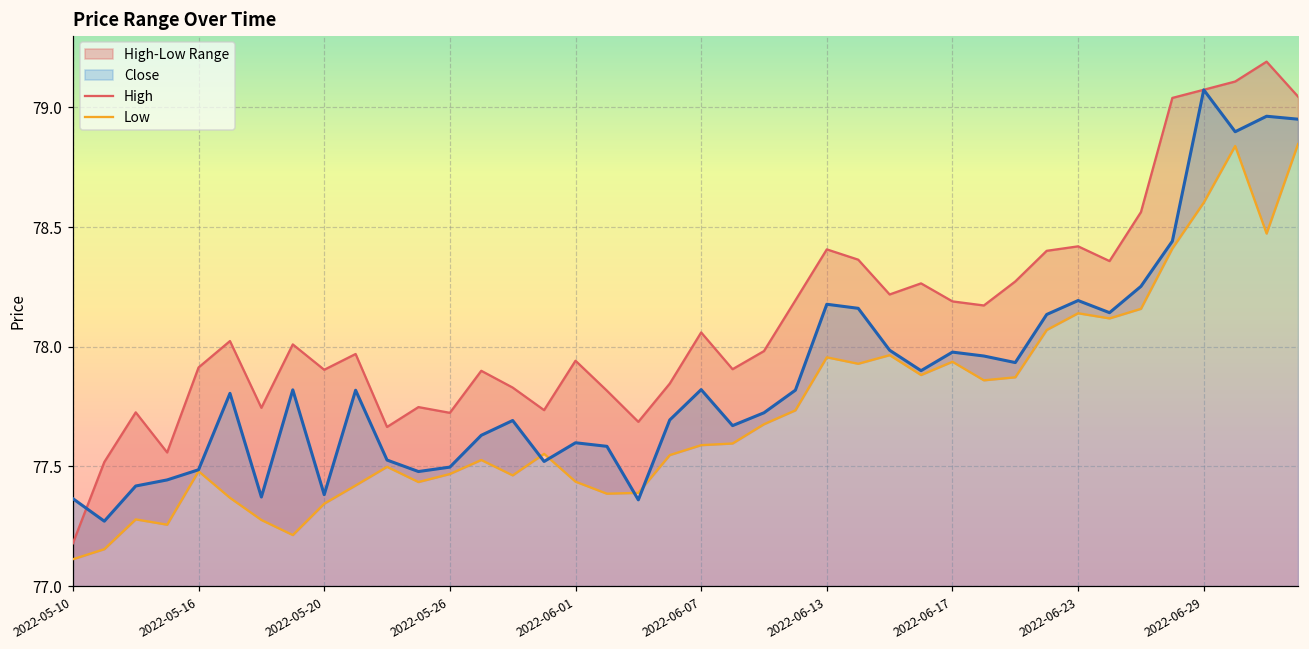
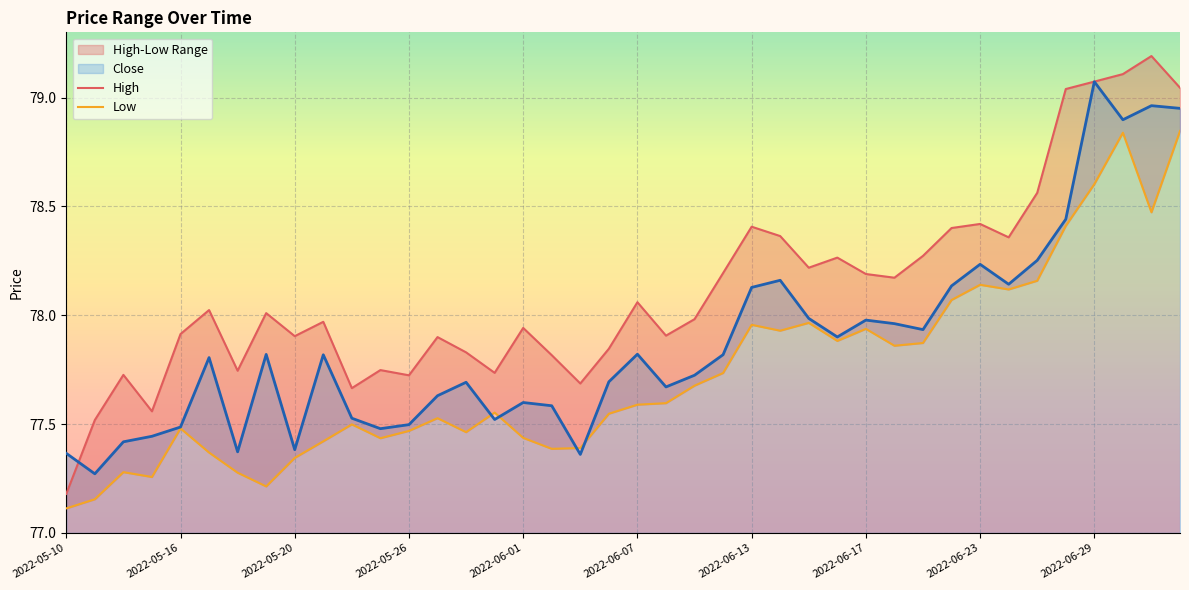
  {
    "High-Low Range": {
      "2022-05-10": 77.18,
      "2022-05-16": 77.91,
      "2022-05-20": 77.90,
      "2022-05-26": 77.72,
      "2022-06-01": 77.94,
      "2022-06-07": 78.06,
      "2022-06-13": 78.41,
      "2022-06-17": 78.19,
      "2022-06-23": 78.42
    },
    "Low": {
      "2022-05-10": 77.11,
      "2022-05-20": 77.34,
      "2022-05-26": 77.47,
      "2022-06-01": 77.44,
      "2022-06-07": 77.59,
      "2022-06-13": 77.96,
      "2022-06-17": 77.94,
      "2022-06-23": 78.14,
      "2022-06-29": 78.60
    },
    "Close": {
      "2022-05-10": 77.37,
      "2022-05-20": 77.38,
      "2022-05-26": 77.50,
      "2022-06-01": 77.60,
      "2022-06-07": 77.82,
-     "2022-06-13": 78.18,
+     "2022-06-13": 78.13,
      "2022-06-17": 77.98,
-     "2022-06-23": 78.19
+     "2022-06-23": 78.23
    }
  }
